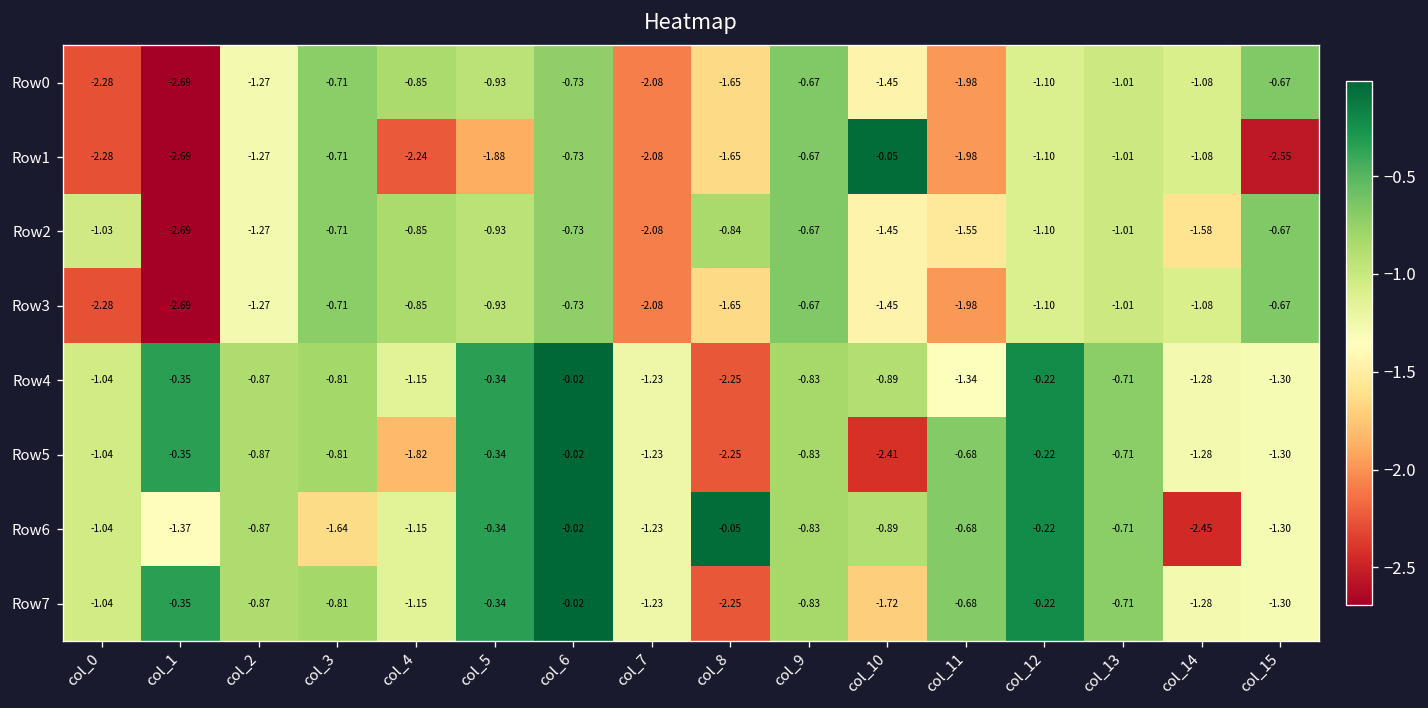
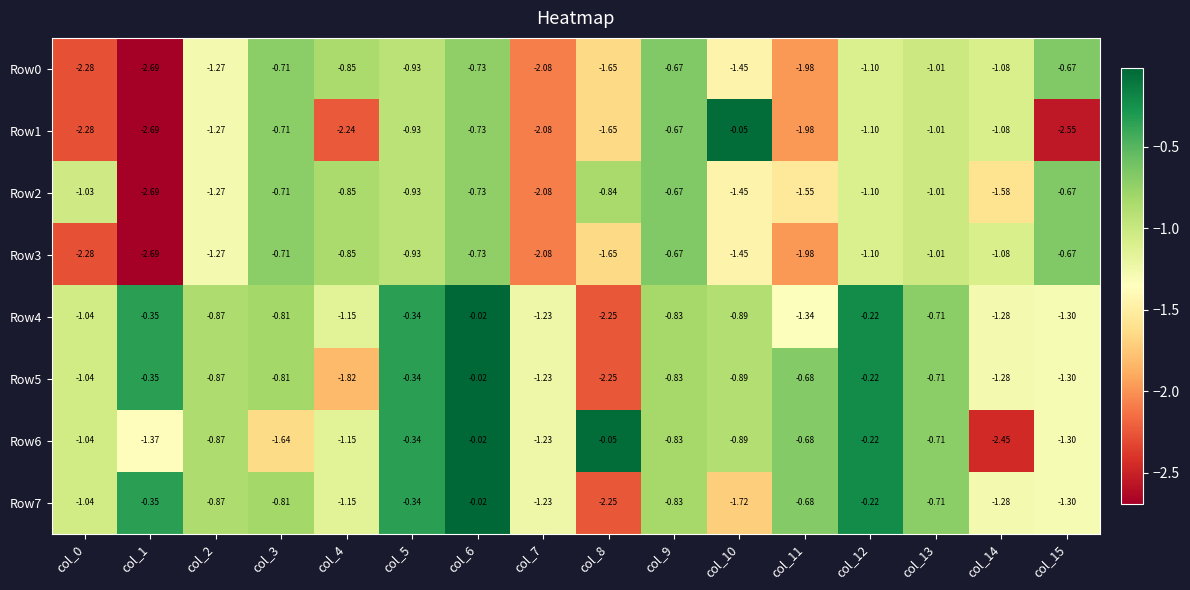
  {
    "Row0": {
      "col_0": -2.28,
      "col_1": -2.69,
      "col_2": -1.27,
      "col_3": -0.71,
      "col_4": -0.85,
      "col_5": -0.93,
      "col_6": -0.73,
      "col_7": -2.08,
      "col_8": -1.65,
      "col_9": -0.67,
      "col_10": -1.45,
      "col_11": -1.98,
      "col_12": -1.10,
      "col_13": -1.01,
      "col_14": -1.08,
      "col_15": -0.67
    },
    "Row1": {
      "col_0": -2.28,
      "col_1": -2.69,
      "col_2": -1.27,
      "col_3": -0.71,
      "col_4": -2.24,
-     "col_5": -1.88,
+     "col_5": -0.93,
      "col_6": -0.73,
      "col_7": -2.08,
      "col_8": -1.65,
      "col_9": -0.67,
      "col_10": -0.05,
      "col_11": -1.98,
      "col_12": -1.10,
      "col_13": -1.01,
      "col_14": -1.08,
      "col_15": -2.55
    },
    "Row2": {
      "col_0": -1.03,
      "col_1": -2.69,
      "col_2": -1.27,
      "col_3": -0.71,
      "col_4": -0.85,
      "col_5": -0.93,
      "col_6": -0.73,
      "col_7": -2.08,
      "col_8": -0.84,
      "col_9": -0.67,
      "col_10": -1.45,
      "col_11": -1.55,
      "col_12": -1.10,
      "col_13": -1.01,
      "col_14": -1.58,
      "col_15": -0.67
    },
    "Row3": {
      "col_0": -2.28,
      "col_1": -2.69,
      "col_2": -1.27,
      "col_3": -0.71,
      "col_4": -0.85,
      "col_5": -0.93,
      "col_6": -0.73,
      "col_7": -2.08,
      "col_8": -1.65,
      "col_9": -0.67,
      "col_10": -1.45,
      "col_11": -1.98,
      "col_12": -1.10,
      "col_13": -1.01,
      "col_14": -1.08,
      "col_15": -0.67
    },
    "Row4": {
      "col_0": -1.04,
      "col_1": -0.35,
      "col_2": -0.87,
      "col_3": -0.81,
      "col_4": -1.15,
      "col_5": -0.34,
      "col_6": -0.02,
      "col_7": -1.23,
      "col_8": -2.25,
      "col_9": -0.83,
      "col_10": -0.89,
      "col_11": -1.34,
      "col_12": -0.22,
      "col_13": -0.71,
      "col_14": -1.28,
      "col_15": -1.30
    },
    "Row5": {
      "col_0": -1.04,
      "col_1": -0.35,
      "col_2": -0.87,
      "col_3": -0.81,
      "col_4": -1.82,
      "col_5": -0.34,
      "col_6": -0.02,
      "col_7": -1.23,
      "col_8": -2.25,
      "col_9": -0.83,
-     "col_10": -2.41,
+     "col_10": -0.89,
      "col_11": -0.68,
      "col_12": -0.22,
      "col_13": -0.71,
      "col_14": -1.28,
      "col_15": -1.30
    },
    "Row6": {
      "col_0": -1.04,
      "col_1": -1.37,
      "col_2": -0.87,
      "col_3": -1.64,
      "col_4": -1.15,
      "col_5": -0.34,
      "col_6": -0.02,
      "col_7": -1.23,
      "col_8": -0.05,
      "col_9": -0.83,
      "col_10": -0.89,
      "col_11": -0.68,
      "col_12": -0.22,
      "col_13": -0.71,
      "col_14": -2.45,
      "col_15": -1.30
    },
    "Row7": {
      "col_0": -1.04,
      "col_1": -0.35,
      "col_2": -0.87,
      "col_3": -0.81,
      "col_4": -1.15,
      "col_5": -0.34,
      "col_6": -0.02,
      "col_7": -1.23,
      "col_8": -2.25,
      "col_9": -0.83,
      "col_10": -1.72,
      "col_11": -0.68,
      "col_12": -0.22,
      "col_13": -0.71,
      "col_14": -1.28,
      "col_15": -1.30
    }
  }
